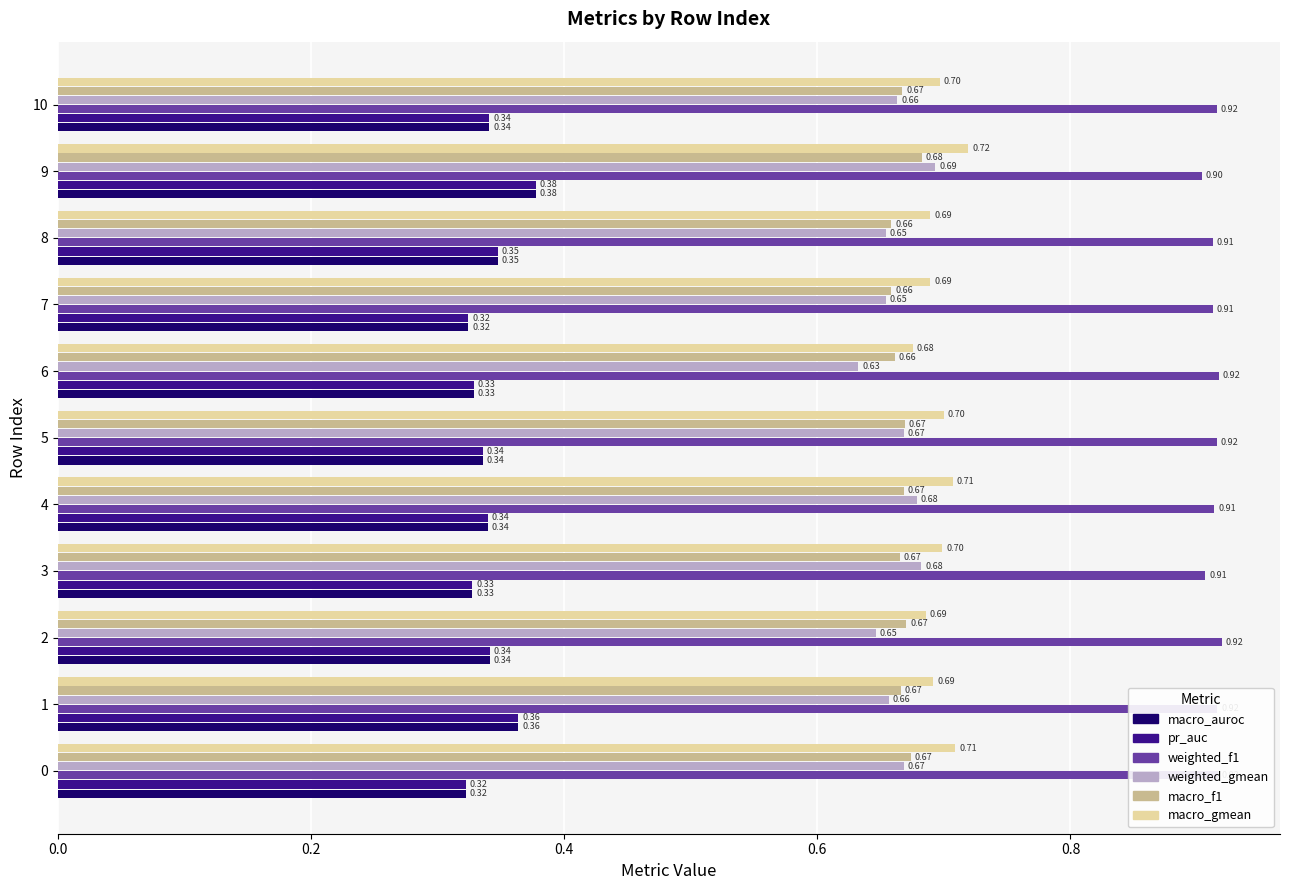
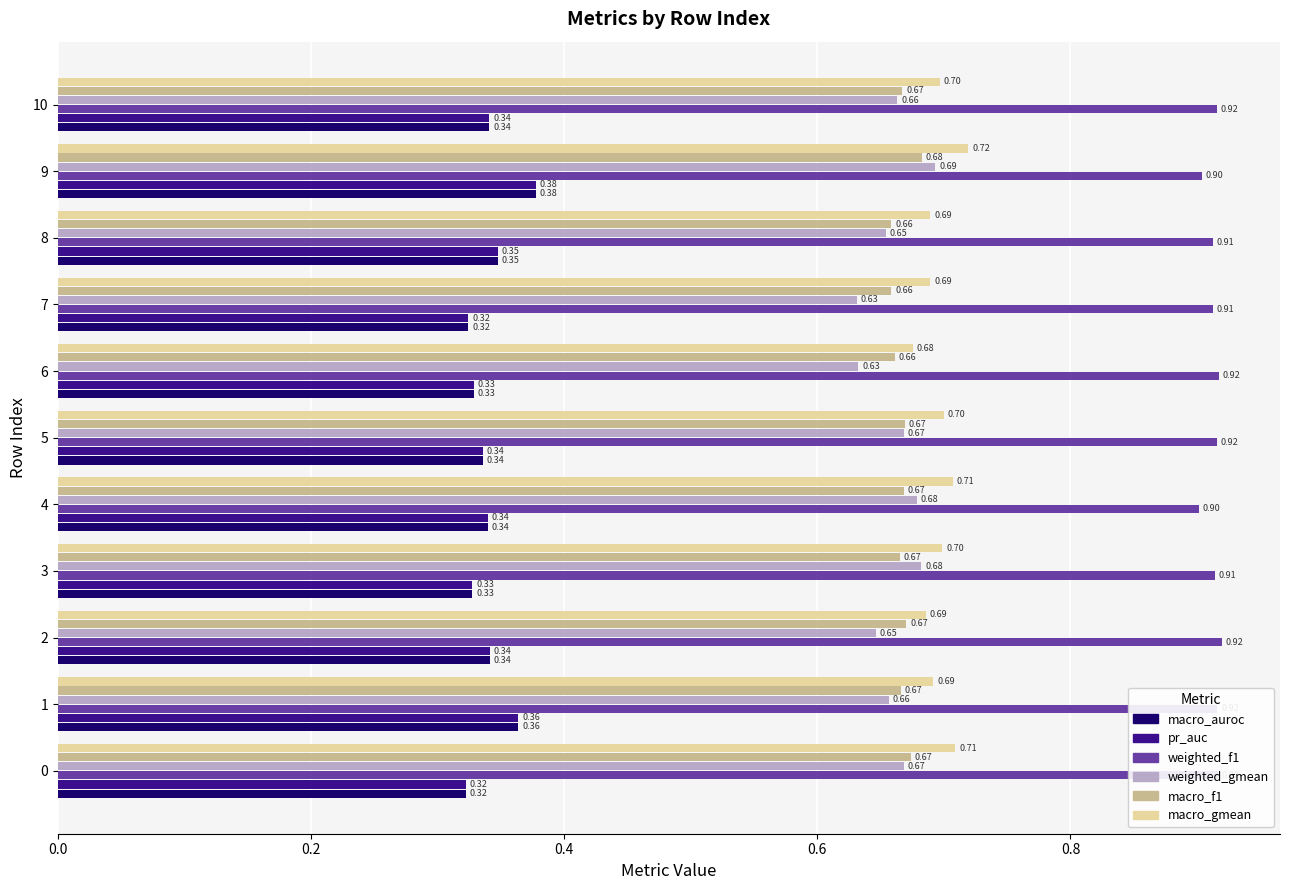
  {
    "weighted_f1": {
      "10": 0.92,
      "9": 0.90,
      "8": 0.91,
      "7": 0.91,
      "6": 0.92,
      "5": 0.92,
-     "4": 0.91,
-     "3": 0.907,
+     "4": 0.90,
+     "3": 0.914,
      "2": 0.92
    },
    "weighted_gmean": {
      "10": 0.66,
      "9": 0.69,
      "8": 0.65,
-     "7": 0.65,
+     "7": 0.63,
      "6": 0.63,
      "5": 0.67,
      "4": 0.68,
      "3": 0.68,
      "2": 0.65,
      "1": 0.66,
      "0": 0.67
    }
  }
